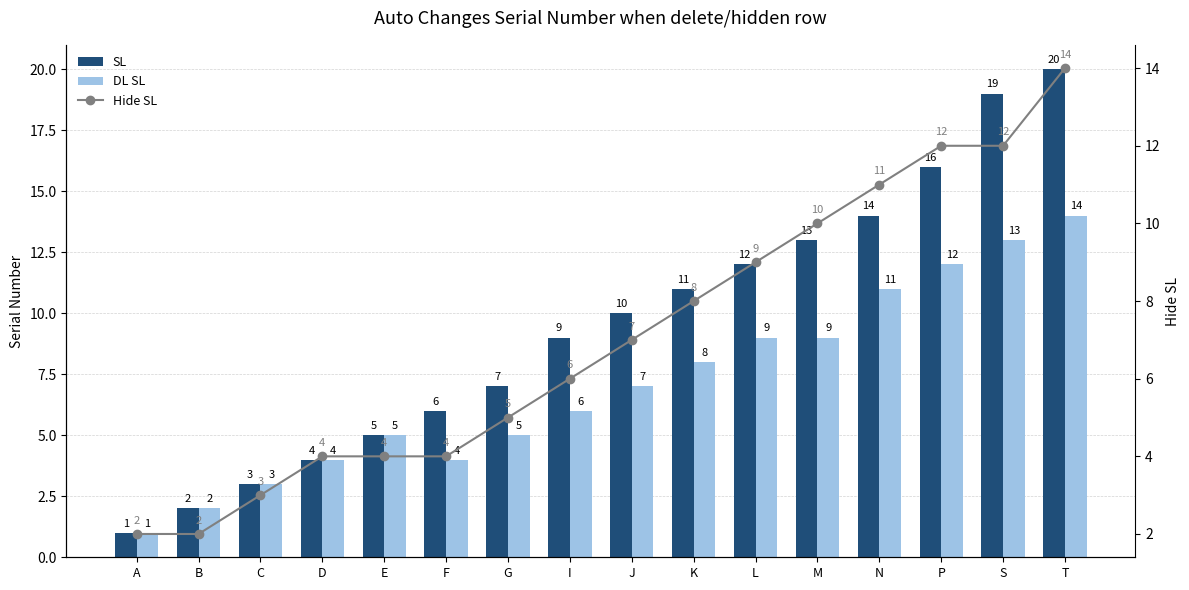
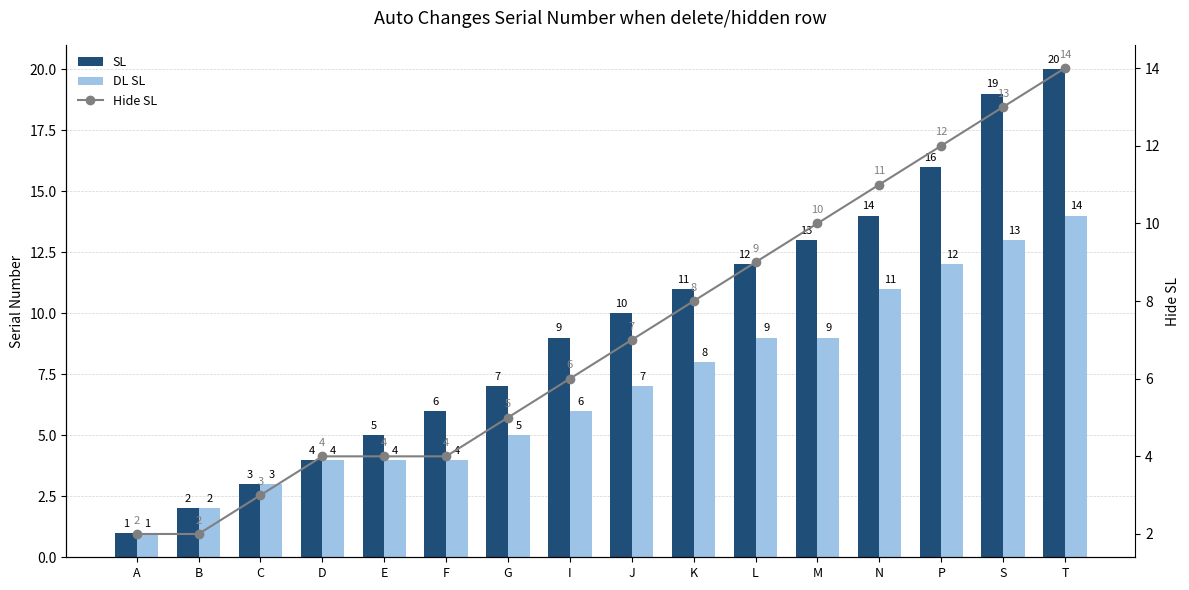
  {
    "SL": {
      "A": 1,
      "B": 2,
      "C": 3,
      "D": 4,
      "E": 5,
      "F": 6,
      "G": 7,
      "I": 9,
      "J": 10,
      "K": 11,
      "L": 12,
      "M": 13,
      "N": 14,
      "P": 16,
      "S": 19,
      "T": 20
    },
    "DL SL": {
      "A": 1,
      "B": 2,
      "C": 3,
      "D": 4,
-     "E": 5,
+     "E": 4,
      "F": 4,
      "G": 5,
      "I": 6,
      "J": 7,
      "K": 8,
      "L": 9,
      "M": 9,
      "N": 11,
      "P": 12,
      "S": 13,
      "T": 14
    },
    "Hide SL": {
      "A": 2,
      "D": 4,
      "E": 4,
      "F": 4,
      "G": 5,
      "I": 6,
      "J": 7,
      "K": 8,
      "L": 9,
      "M": 10,
      "N": 11,
      "P": 12,
-     "S": 12,
+     "S": 13,
      "T": 14
    }
  }
